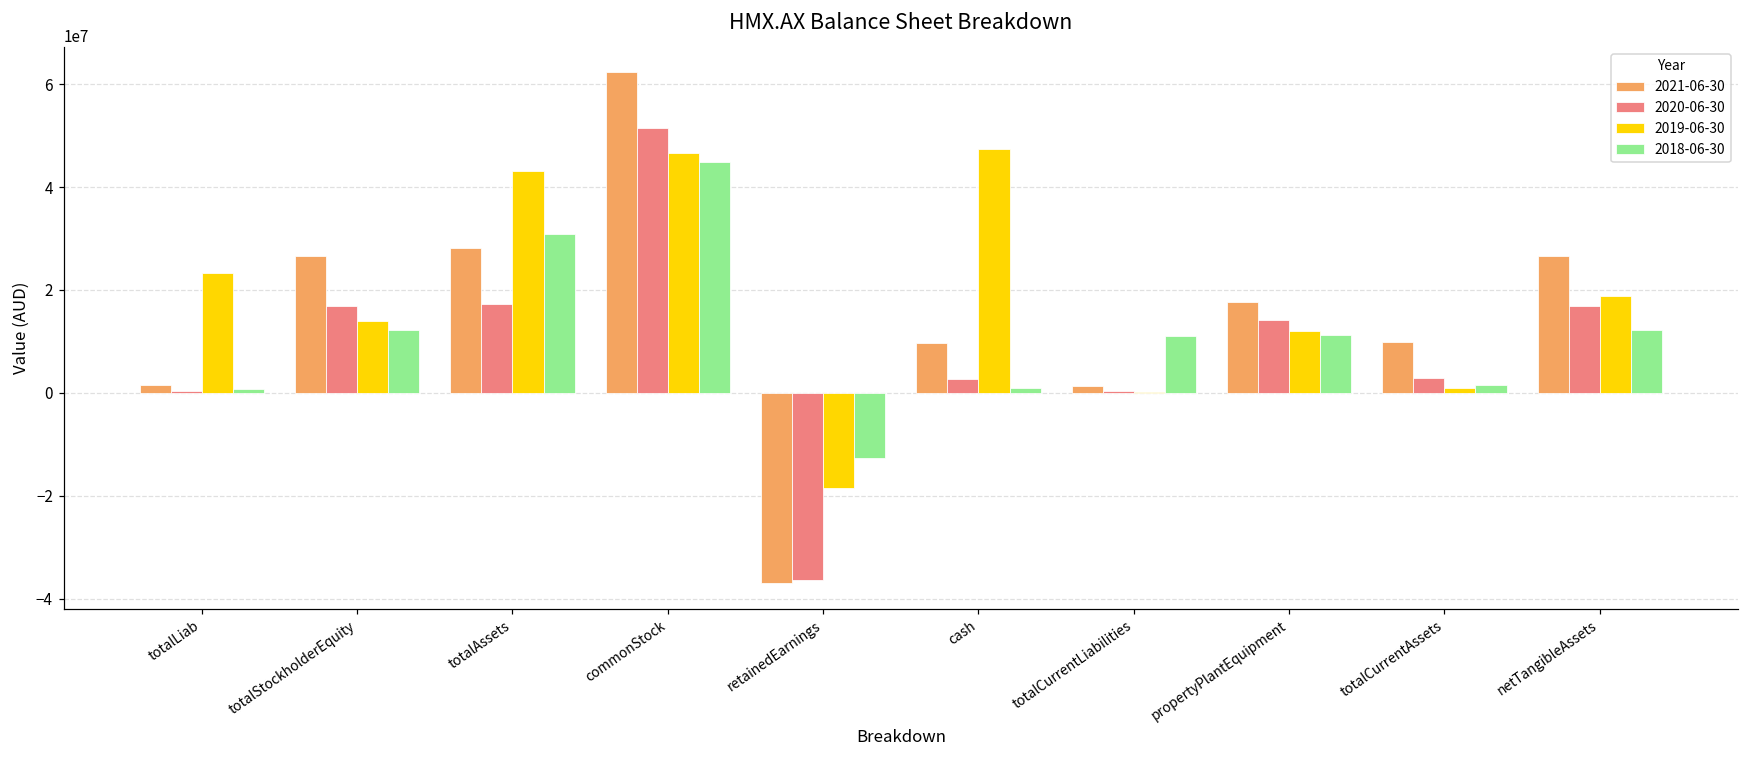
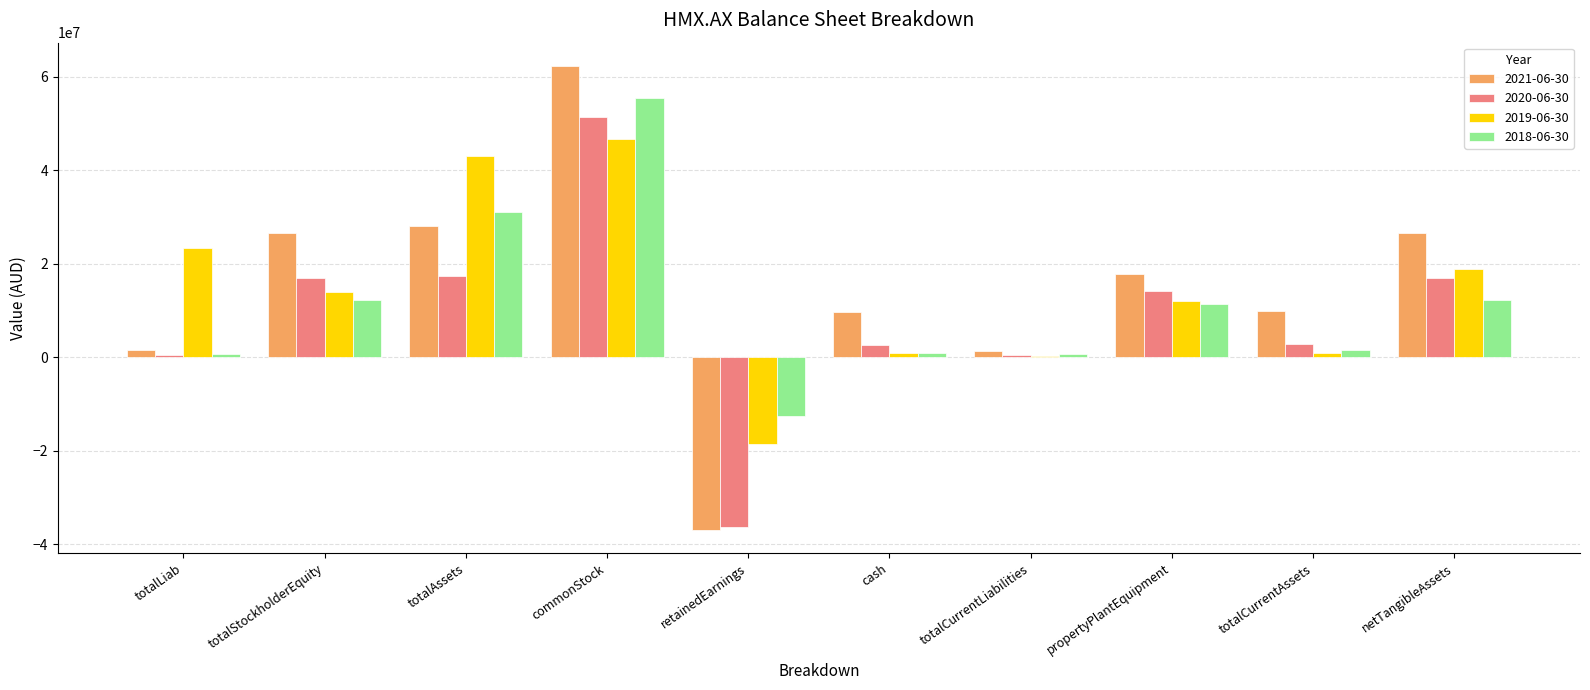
  {
    "2019-06-30": {
      "totalLiab": 23000000,
      "totalStockholderEquity": 14000000,
      "totalAssets": 43000000,
      "commonStock": 47000000,
      "retainedEarnings": -19000000,
-     "cash": 47000000,
+     "cash": 1000000,
      "propertyPlantEquipment": 12000000,
      "totalCurrentAssets": 1000000,
      "netTangibleAssets": 19000000
    },
    "2018-06-30": {
      "totalLiab": 1000000,
      "totalStockholderEquity": 12000000,
      "totalAssets": 31000000,
-     "commonStock": 45000000,
+     "commonStock": 55000000,
      "retainedEarnings": -13000000,
      "cash": 1000000,
-     "totalCurrentLiabilities": 11000000,
+     "totalCurrentLiabilities": 1000000,
      "propertyPlantEquipment": 11000000,
      "totalCurrentAssets": 1000000,
      "netTangibleAssets": 12000000
    }
  }
